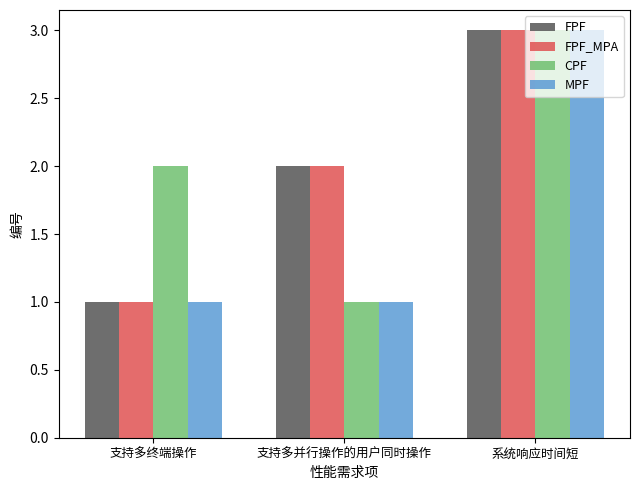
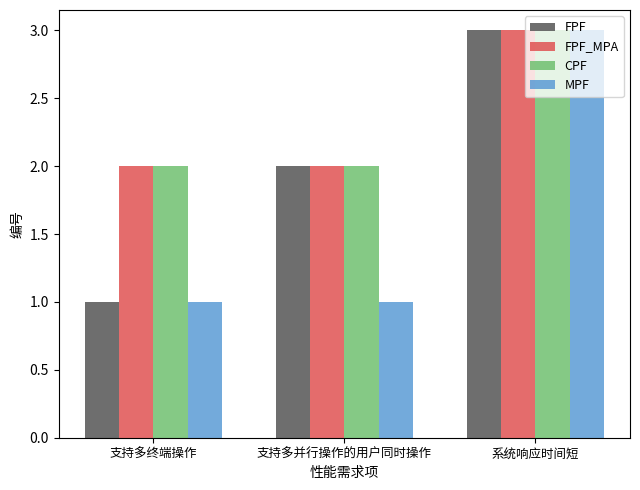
  {
    "FPF": {
      "支持多终端操作": 1,
      "支持多并行操作的用户同时操作": 2,
      "系统响应时间短": 3
    },
    "FPF_MPA": {
-     "支持多终端操作": 1,
+     "支持多终端操作": 2,
      "支持多并行操作的用户同时操作": 2,
      "系统响应时间短": 3
    },
    "CPF": {
      "支持多终端操作": 2,
-     "支持多并行操作的用户同时操作": 1
+     "支持多并行操作的用户同时操作": 2
    },
    "MPF": {
      "支持多终端操作": 1,
      "支持多并行操作的用户同时操作": 1
    }
  }
